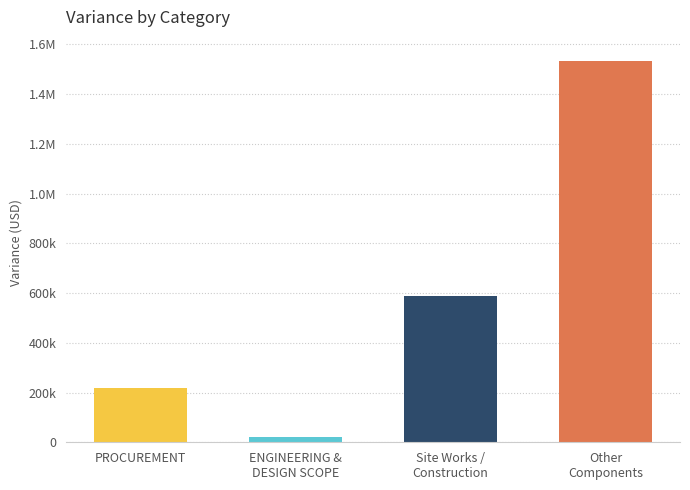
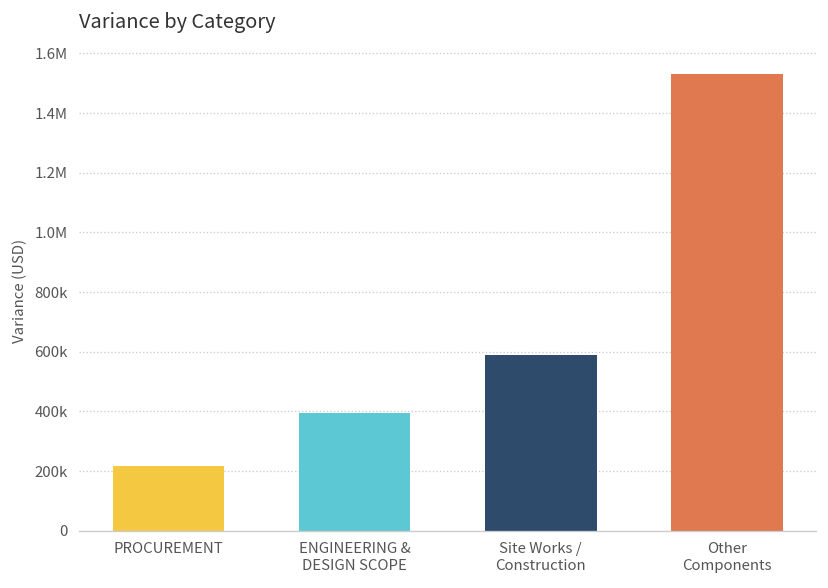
  {
    "PROCUREMENT": 220000,
-   "ENGINEERING & DESIGN SCOPE": 20000,
+   "ENGINEERING & DESIGN SCOPE": 390000,
    "Site Works / Construction": 590000,
    "Other Components": 1530000
  }
